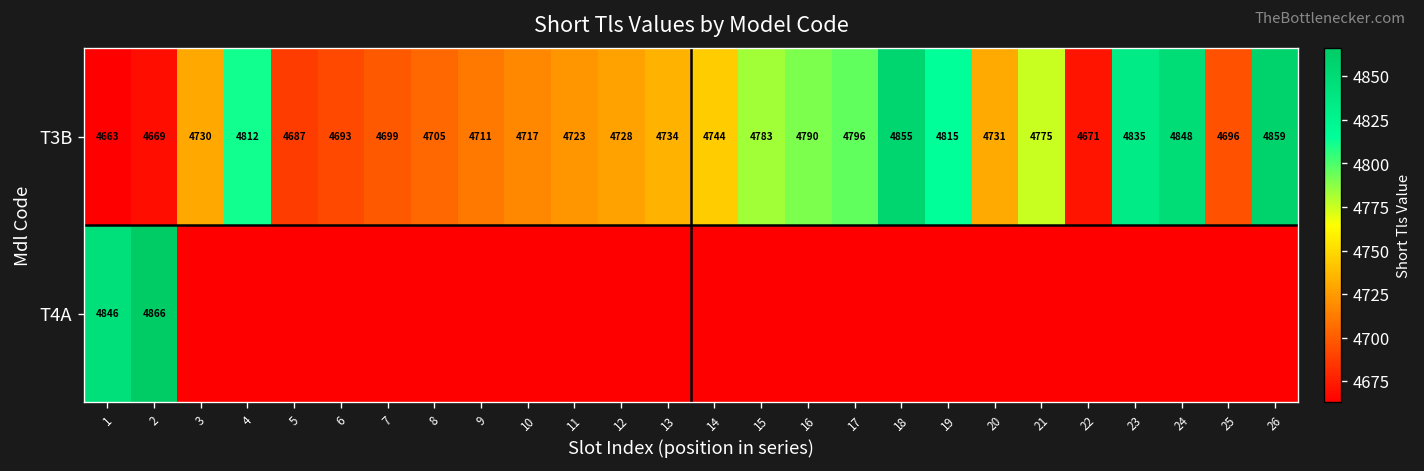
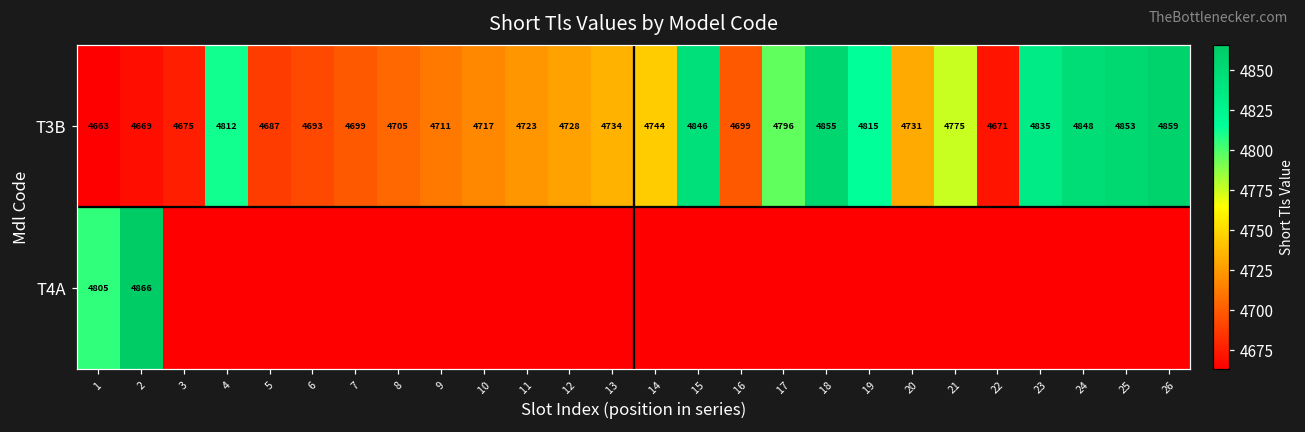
  {
    "T3B": {
      "1": 4663,
      "2": 4669,
-     "3": 4730,
+     "3": 4675,
      "4": 4812,
      "5": 4687,
      "6": 4693,
      "7": 4699,
      "8": 4705,
      "9": 4711,
      "10": 4717,
      "11": 4723,
      "12": 4728,
      "13": 4734,
      "14": 4744,
-     "15": 4783,
-     "16": 4790,
+     "15": 4846,
+     "16": 4699,
      "17": 4796,
      "18": 4855,
      "19": 4815,
      "20": 4731,
      "21": 4775,
      "22": 4671,
      "23": 4835,
      "24": 4848,
-     "25": 4696,
+     "25": 4853,
      "26": 4859
    },
    "T4A": {
-     "1": 4846,
+     "1": 4805,
      "2": 4866
    }
  }
